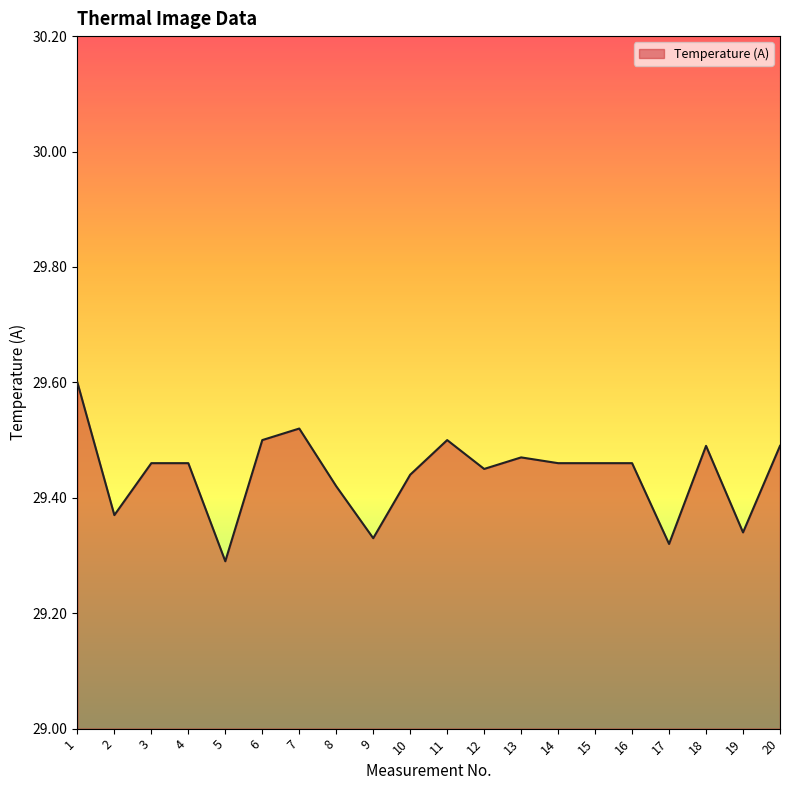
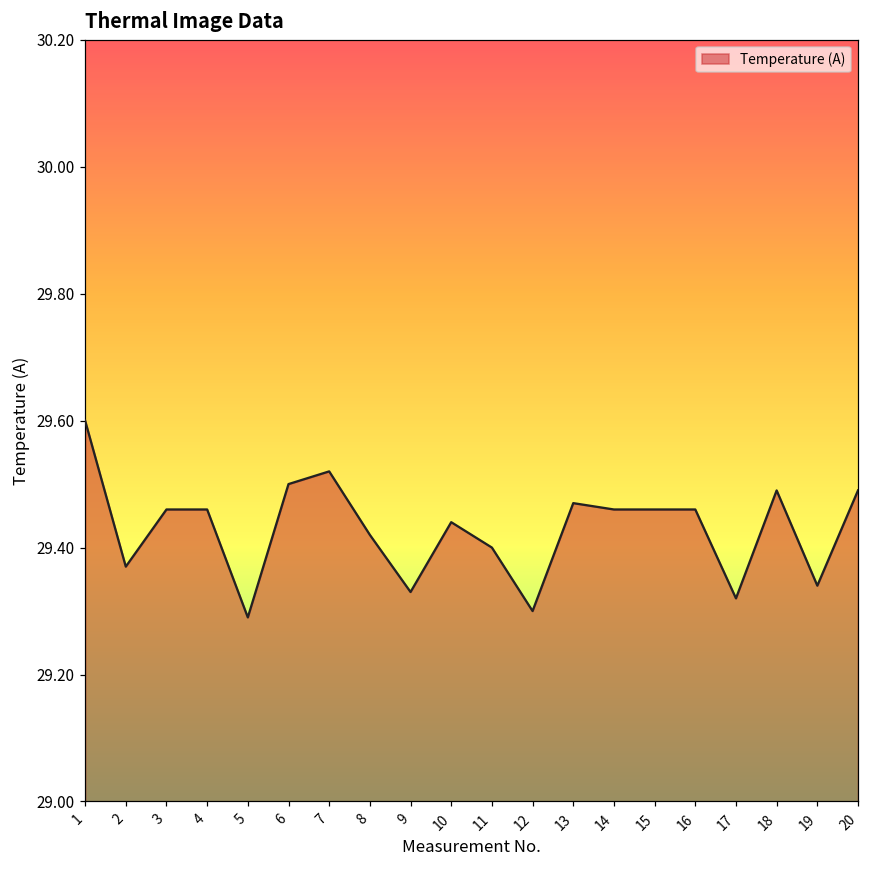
  {
    "1": 29.60,
    "2": 29.37,
    "3": 29.46,
    "4": 29.46,
    "5": 29.29,
    "6": 29.50,
    "7": 29.52,
    "8": 29.42,
    "9": 29.33,
    "10": 29.44,
-   "11": 29.5,
-   "12": 29.45,
+   "11": 29.4,
+   "12": 29.30,
    "13": 29.47,
    "14": 29.46,
    "15": 29.46,
    "16": 29.46,
    "17": 29.32,
    "18": 29.49,
    "19": 29.34,
    "20": 29.49
  }
